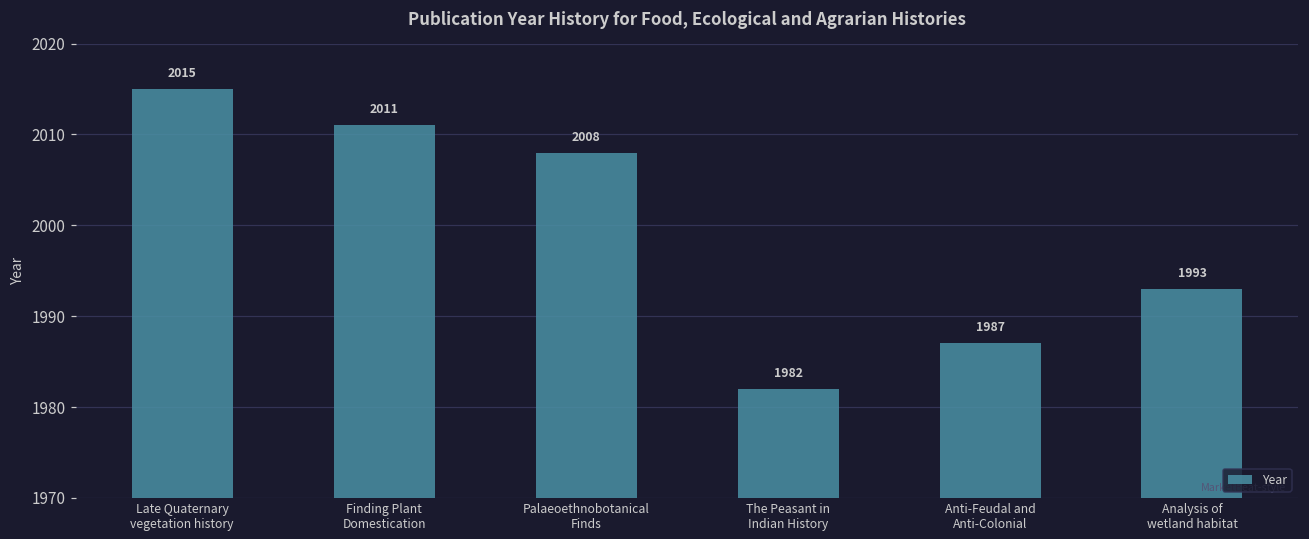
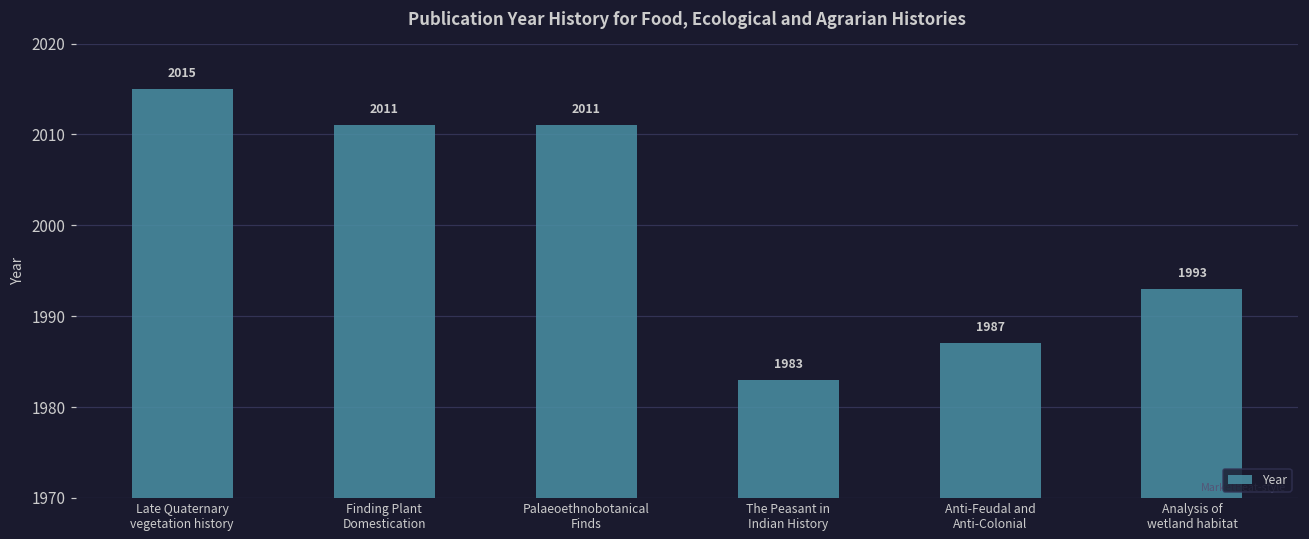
  {
    "Late Quaternary vegetation history": 2015,
    "Finding Plant Domestication": 2011,
-   "Palaeoethnobotanical Finds": 2008,
-   "The Peasant in Indian History": 1982,
+   "Palaeoethnobotanical Finds": 2011,
+   "The Peasant in Indian History": 1983,
    "Anti-Feudal and Anti-Colonial": 1987,
    "Analysis of wetland habitat": 1993
  }
